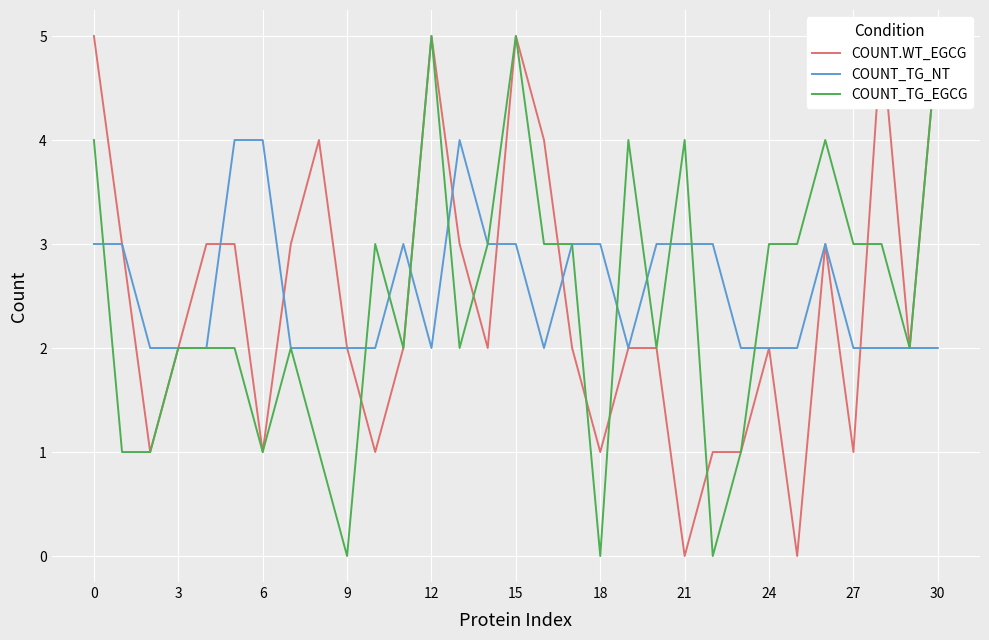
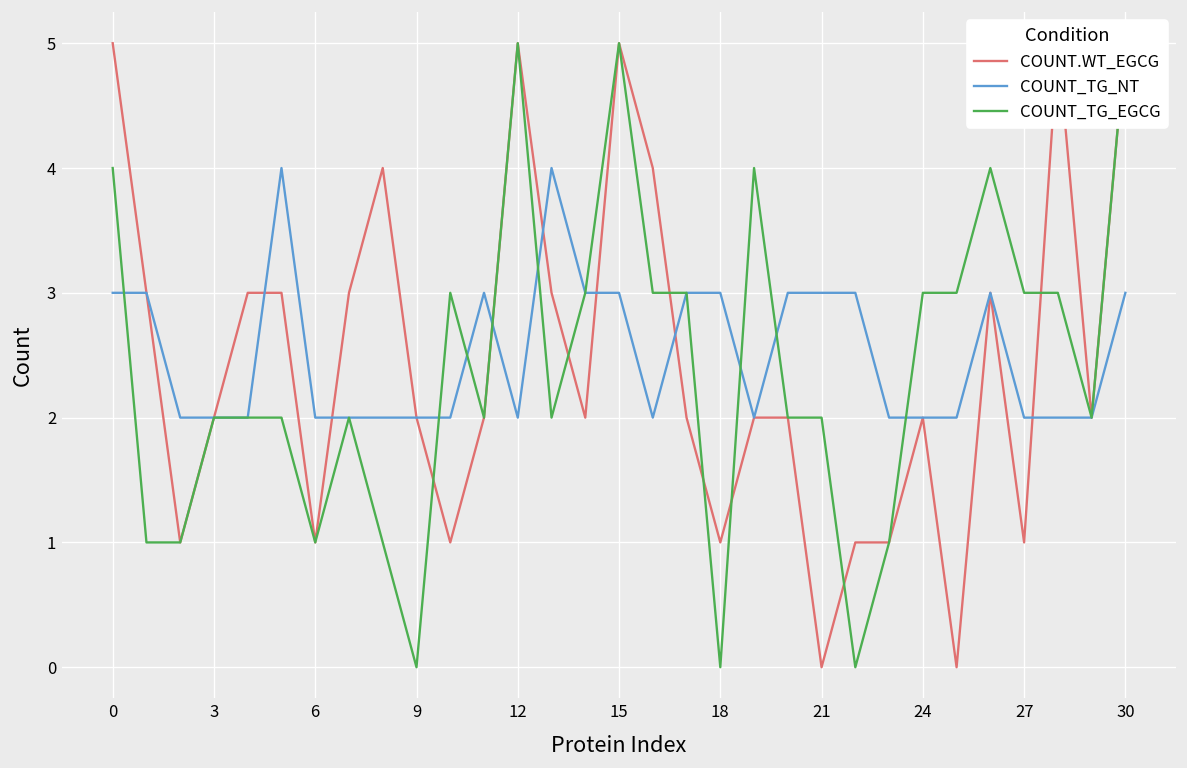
  {
    "COUNT.WT_EGCG": {
      "0": 5,
      "18": 1,
      "21": 0,
      "27": 1
    },
    "COUNT_TG_NT": {
      "0": 3,
-     "6": 4,
+     "6": 2,
      "12": 2,
      "15": 3,
      "18": 3,
      "21": 3,
      "27": 2,
-     "30": 2
+     "30": 3
    },
    "COUNT_TG_EGCG": {
      "0": 4,
      "9": 0,
      "18": 0,
-     "21": 4,
+     "21": 2,
      "24": 3,
      "27": 3
    }
  }
